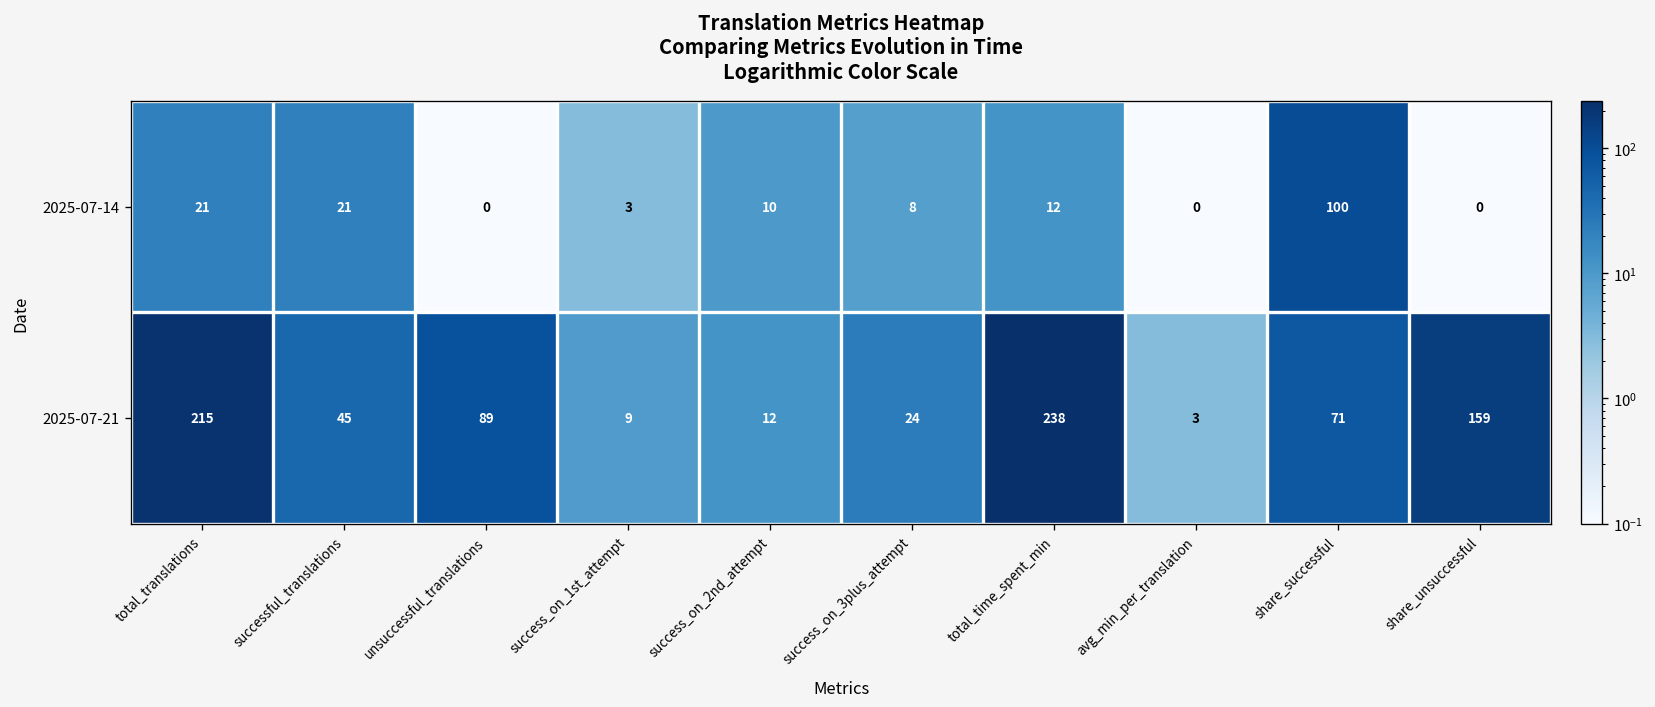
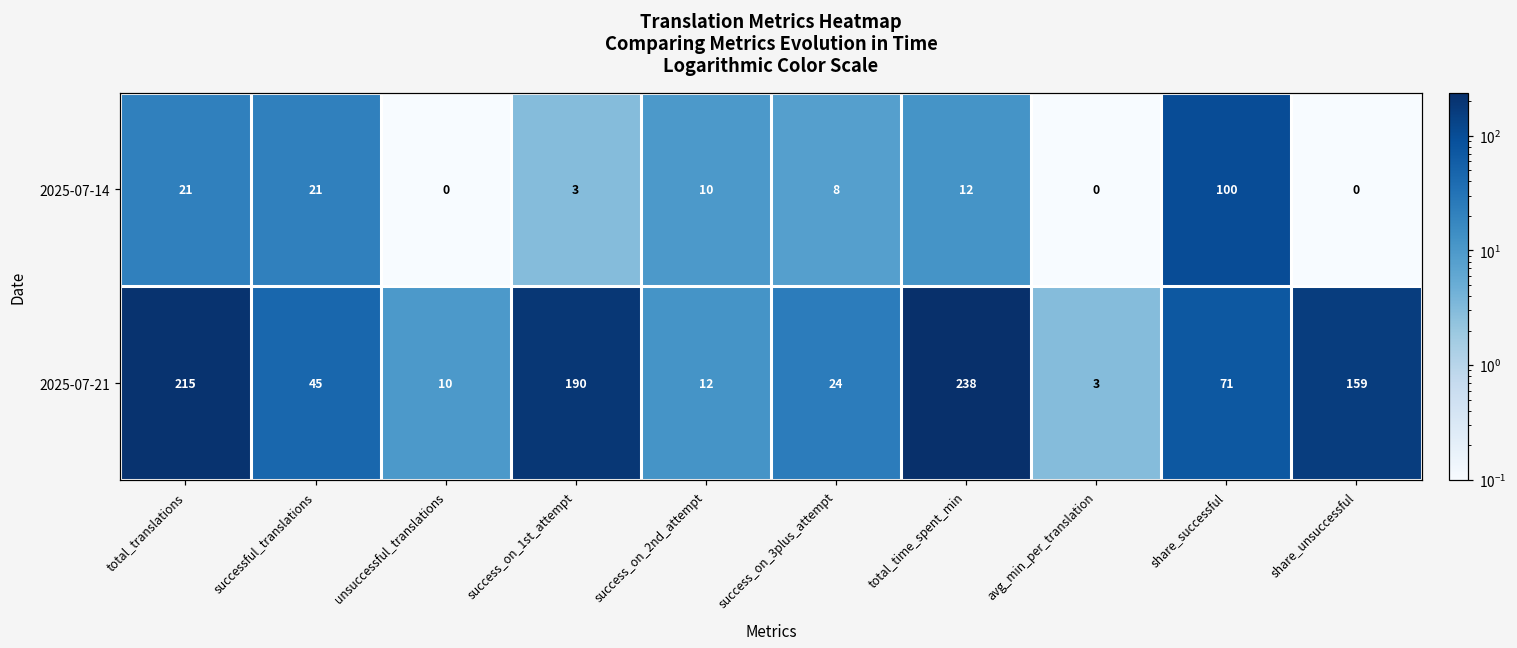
  {
    "2025-07-14": {
      "total_translations": 21,
      "successful_translations": 21,
      "unsuccessful_translations": 0,
      "success_on_1st_attempt": 3,
      "success_on_2nd_attempt": 10,
      "success_on_3plus_attempt": 8,
      "total_time_spent_min": 12,
      "avg_min_per_translation": 0,
      "share_successful": 100,
      "share_unsuccessful": 0
    },
    "2025-07-21": {
      "total_translations": 215,
      "successful_translations": 45,
-     "unsuccessful_translations": 89,
-     "success_on_1st_attempt": 9,
+     "unsuccessful_translations": 10,
+     "success_on_1st_attempt": 190,
      "success_on_2nd_attempt": 12,
      "success_on_3plus_attempt": 24,
      "total_time_spent_min": 238,
      "avg_min_per_translation": 3,
      "share_successful": 71,
      "share_unsuccessful": 159
    }
  }
